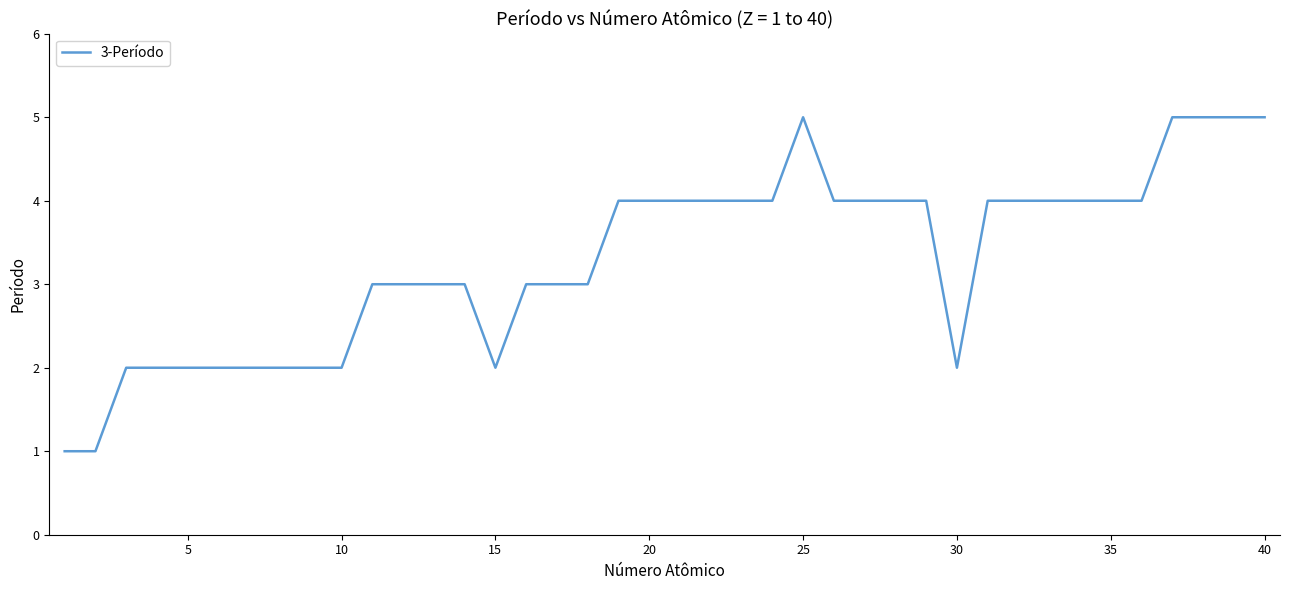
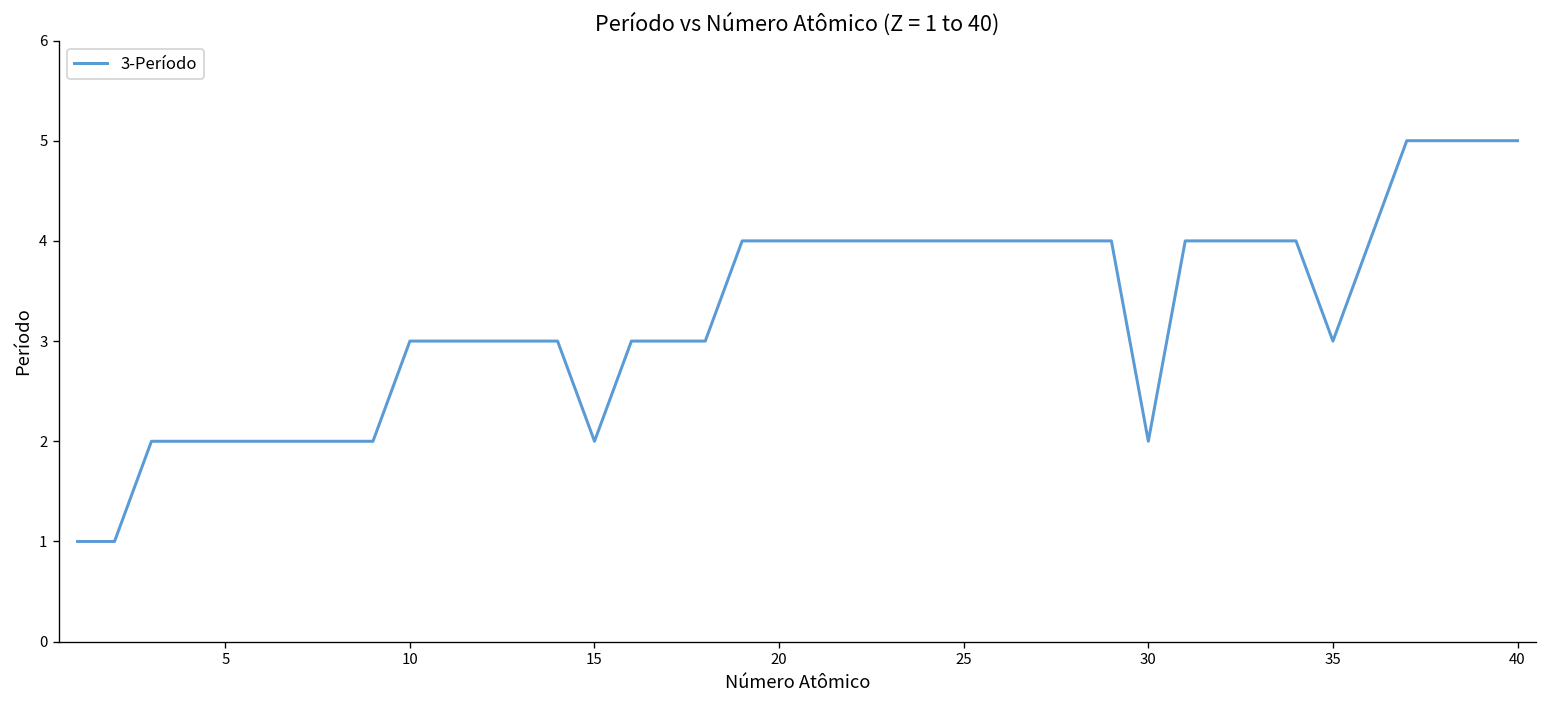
  {
    "5": 2,
-   "10": 2,
+   "10": 3,
    "15": 2,
    "20": 4,
-   "25": 5,
+   "25": 4,
    "30": 2,
-   "35": 4,
+   "35": 3,
    "40": 5
  }
